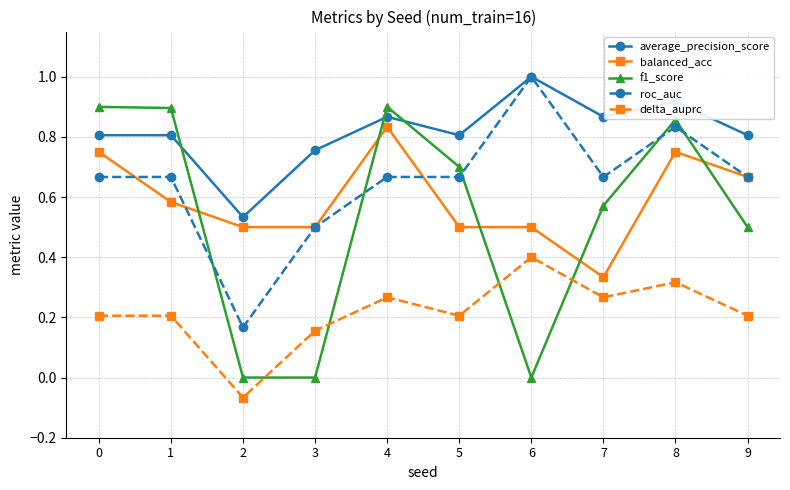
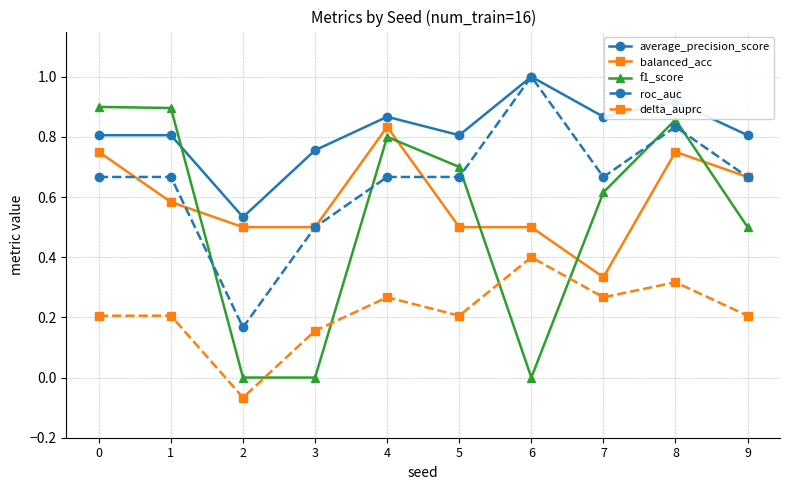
  {
    "f1_score": {
      "0": 0.90,
      "1": 0.90,
      "2": 0.00,
      "3": 0.00,
-     "4": 0.9,
+     "4": 0.8,
      "5": 0.70,
      "6": 0.00,
-     "7": 0.57,
+     "7": 0.62,
      "8": 0.86,
      "9": 0.50
    }
  }
